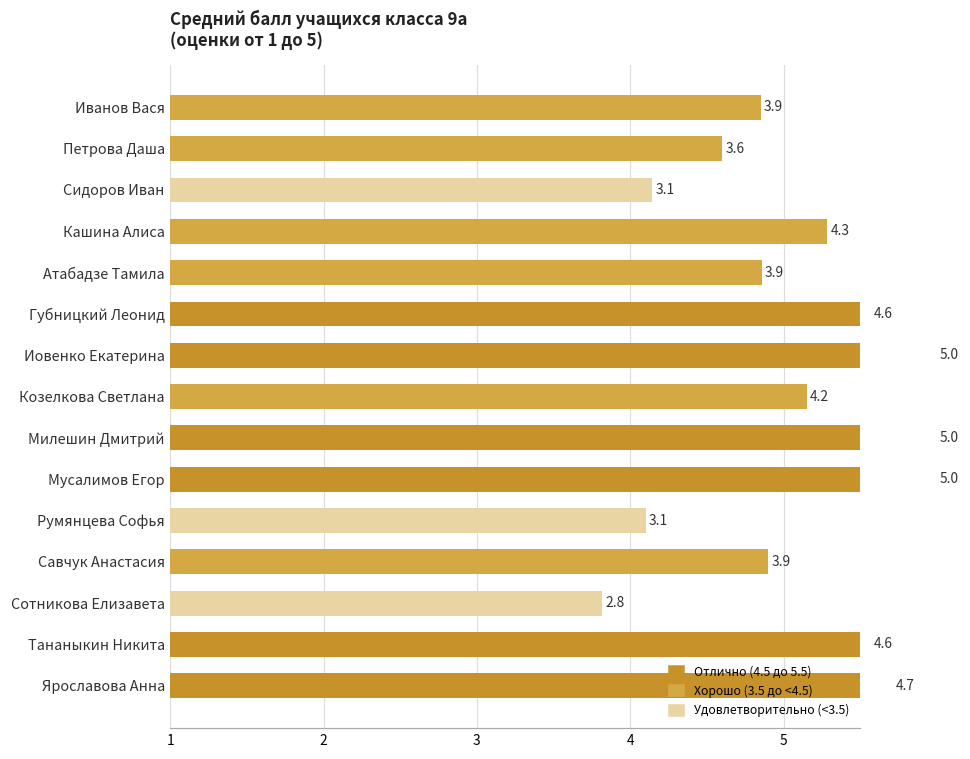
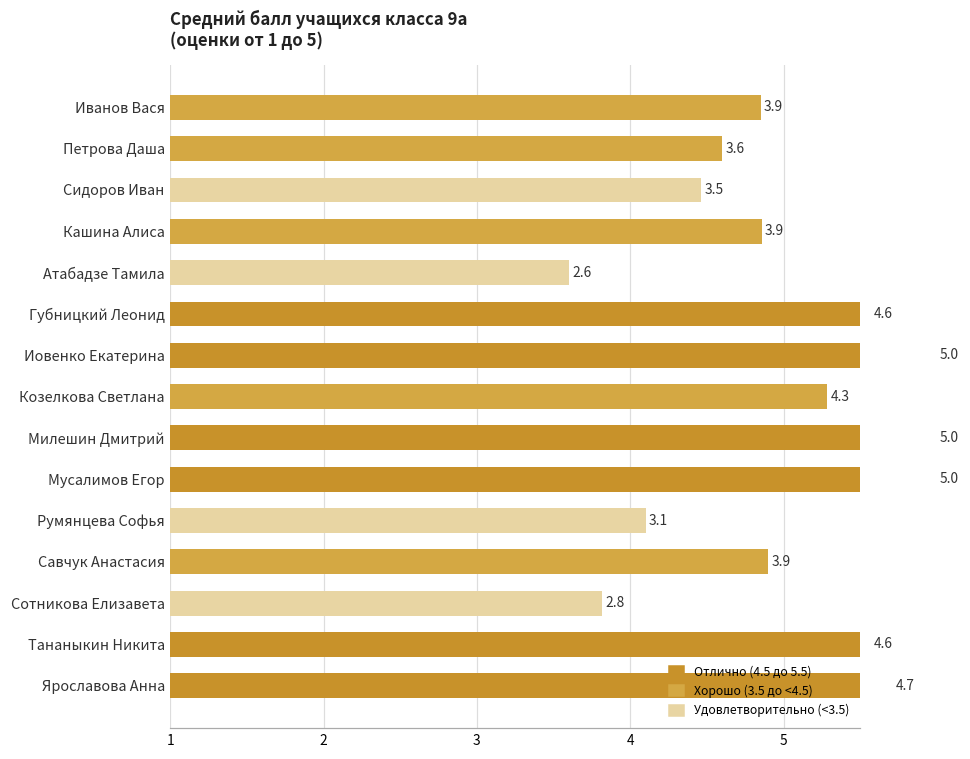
  {
    "Иванов Вася": 3.9,
    "Петрова Даша": 3.6,
-   "Сидоров Иван": 3.1,
-   "Кашина Алиса": 4.3,
-   "Атабадзе Тамила": 3.9,
-   "Козелкова Светлана": 4.2,
+   "Сидоров Иван": 3.5,
+   "Кашина Алиса": 3.9,
+   "Атабадзе Тамила": 2.6,
+   "Козелкова Светлана": 4.3,
    "Румянцева Софья": 3.1,
    "Савчук Анастасия": 3.9,
    "Сотникова Елизавета": 2.8
  }
